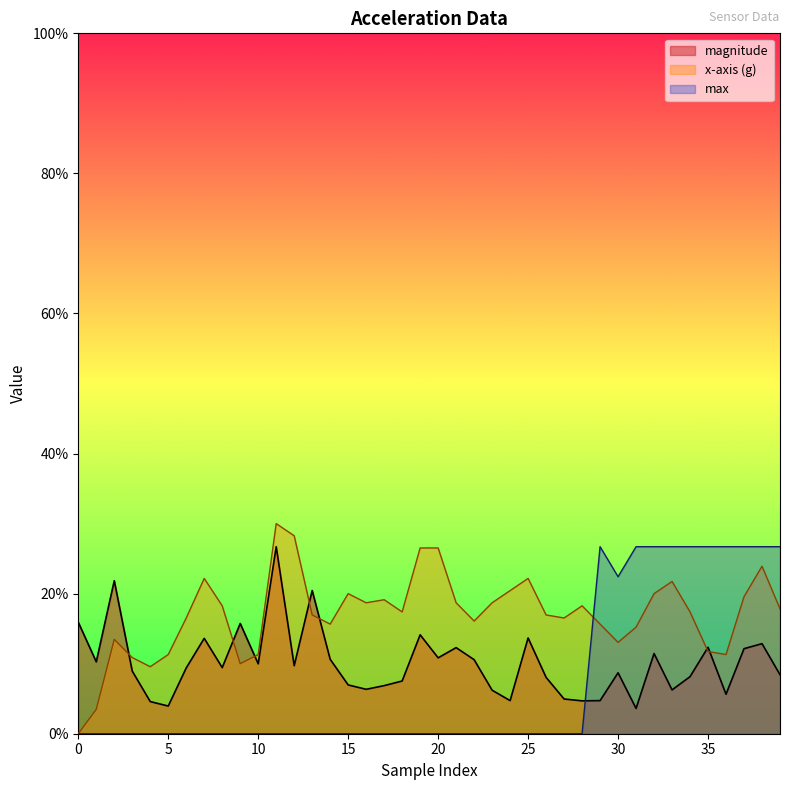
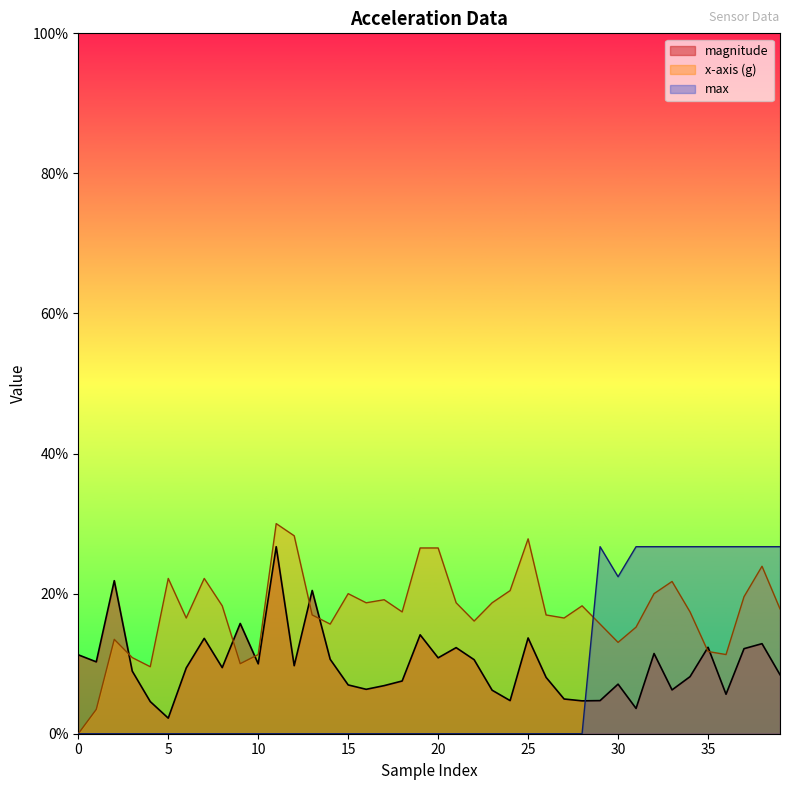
  {
    "magnitude": {
-     "0": "16%",
-     "5": "4%",
+     "0": "11%",
+     "5": "2%",
      "10": "10%",
      "15": "7%",
      "20": "11%",
      "25": "14%",
-     "30": "9%",
+     "30": "7%",
      "35": "12%"
    },
    "x-axis (g)": {
-     "5": "11%",
+     "5": "22%",
      "10": "11%",
      "15": "20%",
      "20": "27%",
-     "25": "22%",
+     "25": "28%",
      "30": "13%",
      "35": "12%"
    },
    "max": {
      "5": "0%",
      "10": "0%",
      "15": "0%",
      "20": "0%",
      "25": "0%",
      "30": "22%",
      "35": "27%"
    }
  }
